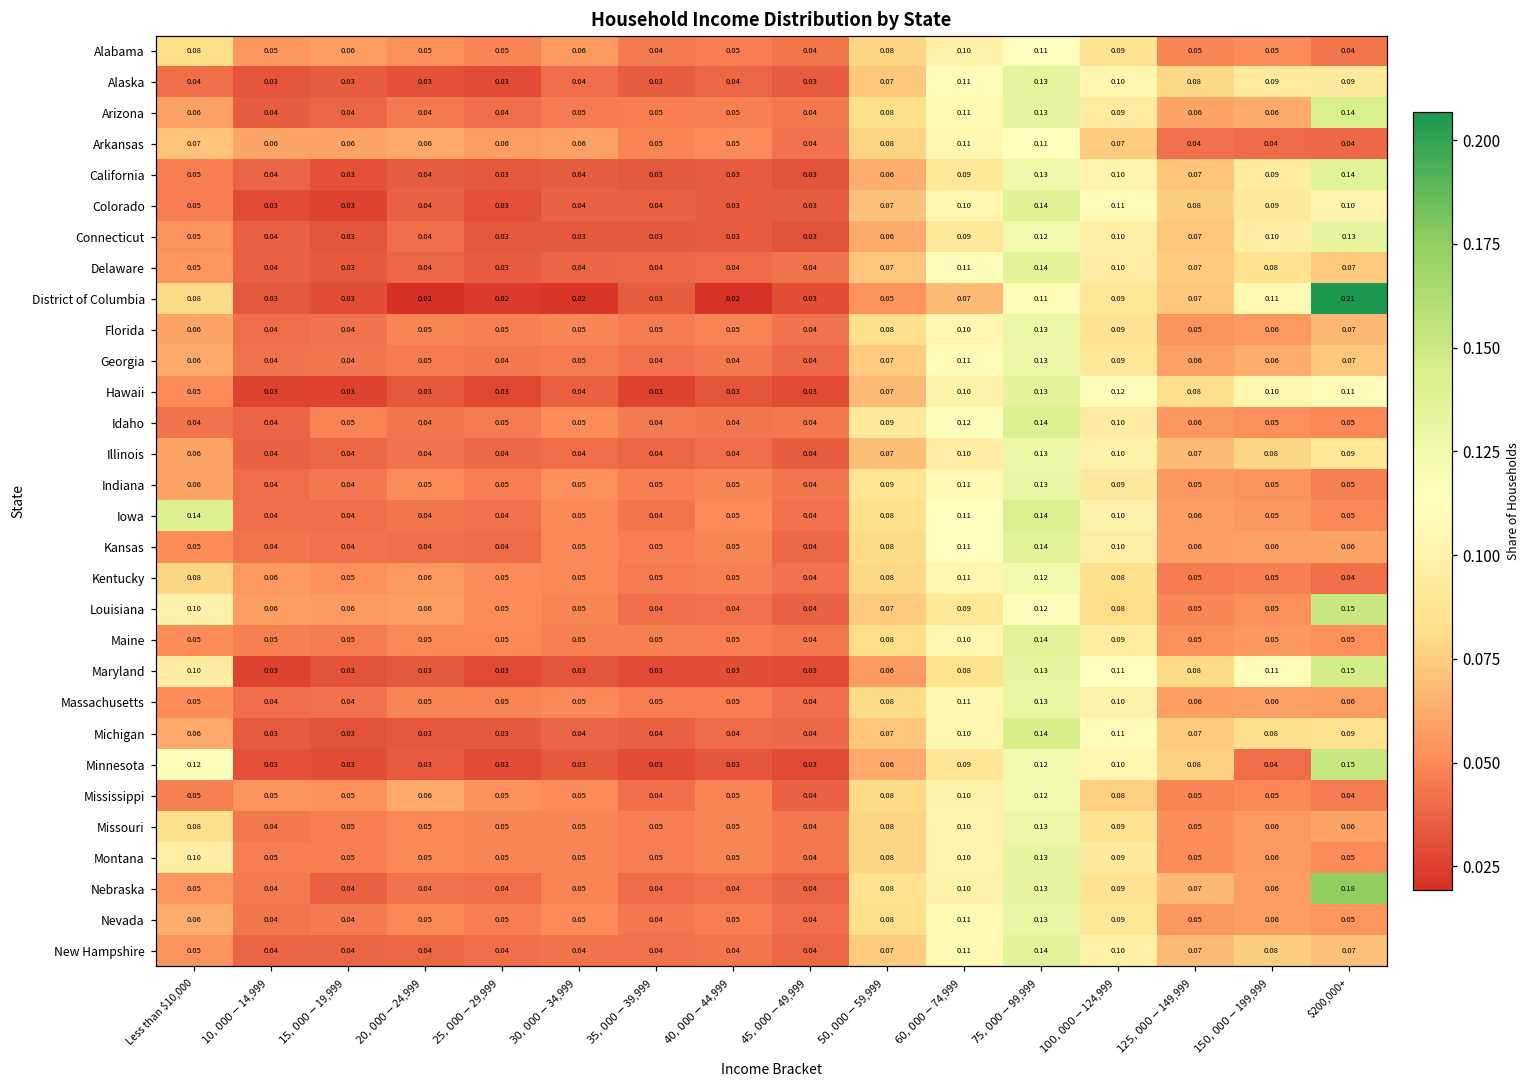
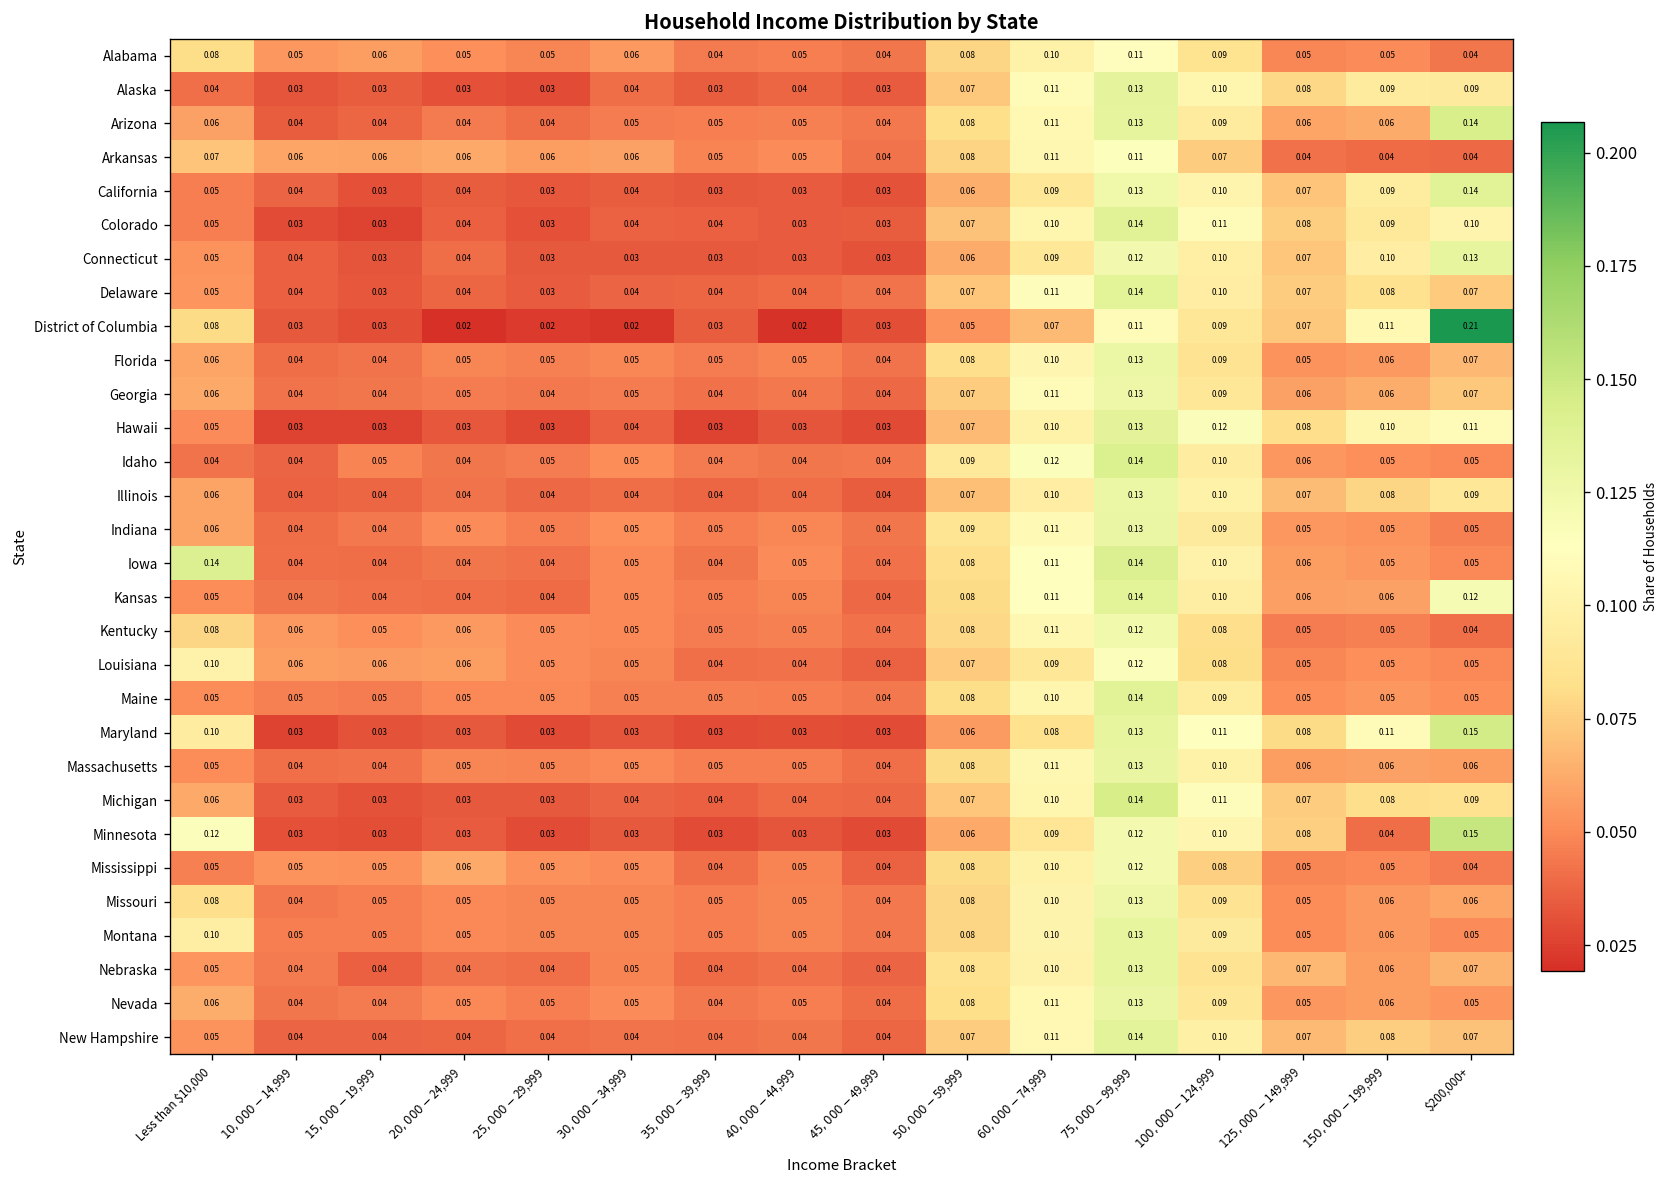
  {
    "Alabama": {
      "Less than $10,000": 0.08,
      "$200,000+": 0.04
    },
    "Alaska": {
      "Less than $10,000": 0.04,
      "$200,000+": 0.09
    },
    "Arizona": {
      "Less than $10,000": 0.06,
      "$200,000+": 0.14
    },
    "Arkansas": {
      "Less than $10,000": 0.07,
      "$200,000+": 0.04
    },
    "California": {
      "Less than $10,000": 0.05,
      "$200,000+": 0.14
    },
    "Colorado": {
      "Less than $10,000": 0.05,
      "$200,000+": 0.10
    },
    "Connecticut": {
      "Less than $10,000": 0.05,
      "$200,000+": 0.13
    },
    "Delaware": {
      "Less than $10,000": 0.05,
      "$200,000+": 0.07
    },
    "District of Columbia": {
      "Less than $10,000": 0.08,
      "$200,000+": 0.21
    },
    "Florida": {
      "Less than $10,000": 0.06,
      "$200,000+": 0.07
    },
    "Georgia": {
      "Less than $10,000": 0.06,
      "$200,000+": 0.07
    },
    "Hawaii": {
      "Less than $10,000": 0.05,
      "$200,000+": 0.11
    },
    "Idaho": {
      "Less than $10,000": 0.04,
      "$200,000+": 0.05
    },
    "Illinois": {
      "Less than $10,000": 0.06,
      "$200,000+": 0.09
    },
    "Indiana": {
      "Less than $10,000": 0.06,
      "$200,000+": 0.05
    },
    "Iowa": {
      "Less than $10,000": 0.14,
      "$200,000+": 0.05
    },
    "Kansas": {
      "Less than $10,000": 0.05,
-     "$200,000+": 0.06
+     "$200,000+": 0.12
    },
    "Kentucky": {
      "Less than $10,000": 0.08,
      "$200,000+": 0.04
    },
    "Louisiana": {
      "Less than $10,000": 0.10,
-     "$200,000+": 0.15
+     "$200,000+": 0.05
    },
    "Maine": {
      "Less than $10,000": 0.05,
      "$200,000+": 0.05
    },
    "Maryland": {
      "Less than $10,000": 0.10,
      "$200,000+": 0.15
    },
    "Massachusetts": {
      "Less than $10,000": 0.05,
      "$200,000+": 0.06
    },
    "Michigan": {
      "Less than $10,000": 0.06,
      "$200,000+": 0.09
    },
    "Minnesota": {
      "Less than $10,000": 0.12,
      "$200,000+": 0.15
    },
    "Mississippi": {
      "Less than $10,000": 0.05,
      "$200,000+": 0.04
    },
    "Missouri": {
      "Less than $10,000": 0.08,
      "$200,000+": 0.06
    },
    "Montana": {
      "Less than $10,000": 0.10,
      "$200,000+": 0.05
    },
    "Nebraska": {
      "Less than $10,000": 0.05,
-     "$200,000+": 0.18
+     "$200,000+": 0.07
    },
    "Nevada": {
      "Less than $10,000": 0.06,
      "$200,000+": 0.05
    },
    "New Hampshire": {
      "Less than $10,000": 0.05,
      "$200,000+": 0.07
    }
  }
